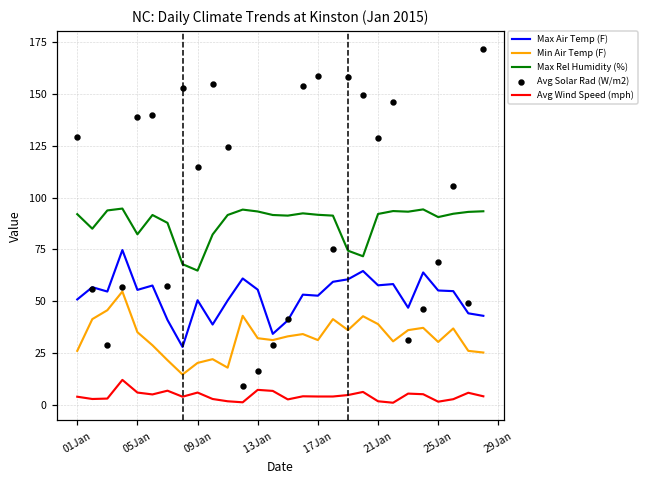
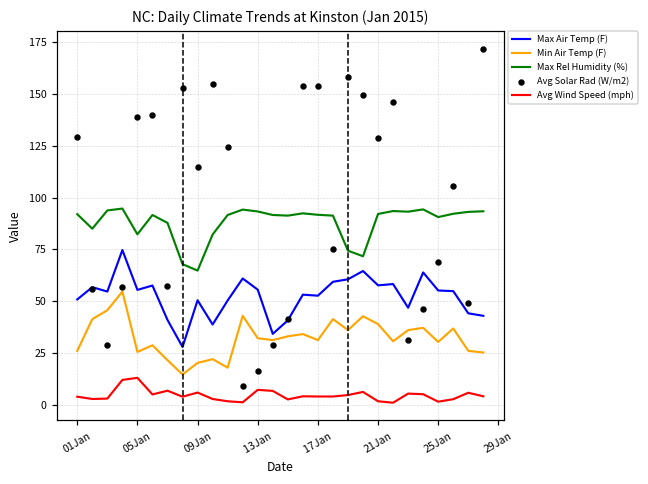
  {
    "Max Air Temp (F)": {
      "01Jan": 51,
      "05Jan": 56,
      "09Jan": 51,
      "13Jan": 56,
      "17Jan": 53,
      "21Jan": 58,
      "25Jan": 55
    },
    "Avg Solar Rad (W/m2)": {
-     "17Jan": 159
+     "17Jan": 154
    },
    "Min Air Temp (F)": {
      "01Jan": 26,
-     "05Jan": 35,
+     "05Jan": 26,
      "09Jan": 20,
      "13Jan": 32,
      "17Jan": 31,
      "21Jan": 39,
      "25Jan": 30
    },
    "Max Rel Humidity (%)": {
      "01Jan": 92,
      "05Jan": 82,
      "09Jan": 65,
      "13Jan": 93,
      "17Jan": 92,
      "21Jan": 92,
      "25Jan": 91
    },
    "Avg Wind Speed (mph)": {
      "01Jan": 4,
-     "05Jan": 6,
+     "05Jan": 13,
      "09Jan": 6,
      "13Jan": 7,
      "17Jan": 4,
      "21Jan": 2,
      "25Jan": 2
    }
  }
